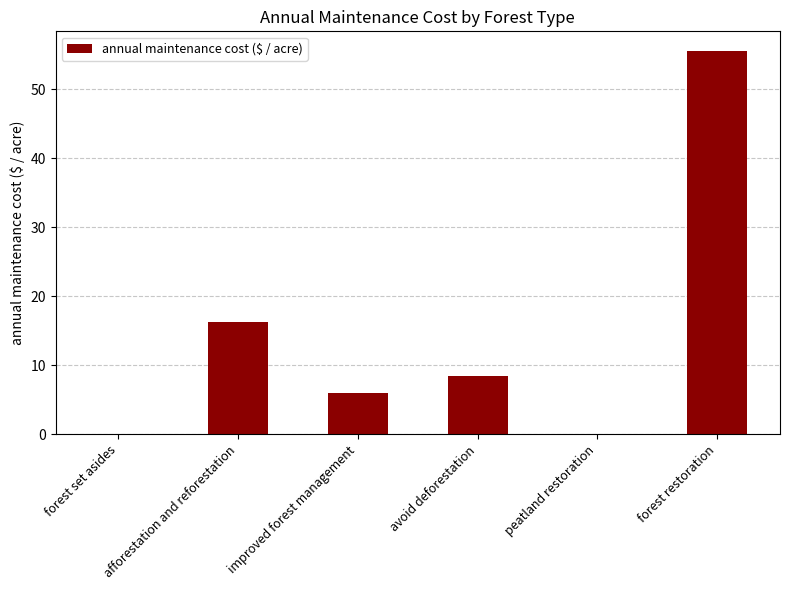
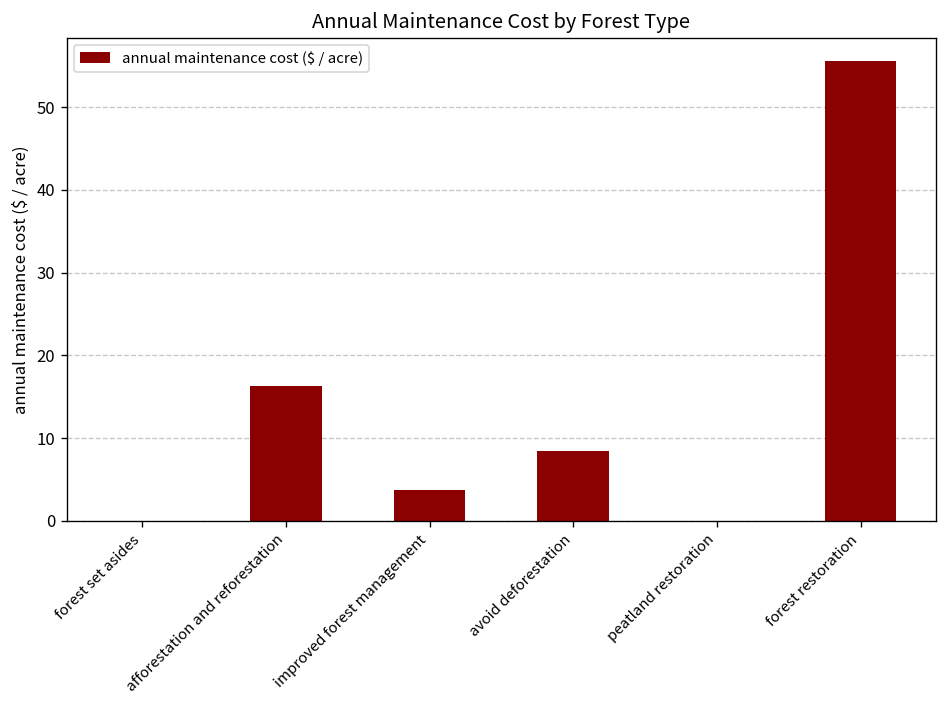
  {
    "forest set asides": 0,
    "afforestation and reforestation": 16,
-   "improved forest management": 6,
+   "improved forest management": 4,
    "avoid deforestation": 8,
    "peatland restoration": 0,
    "forest restoration": 56
  }
